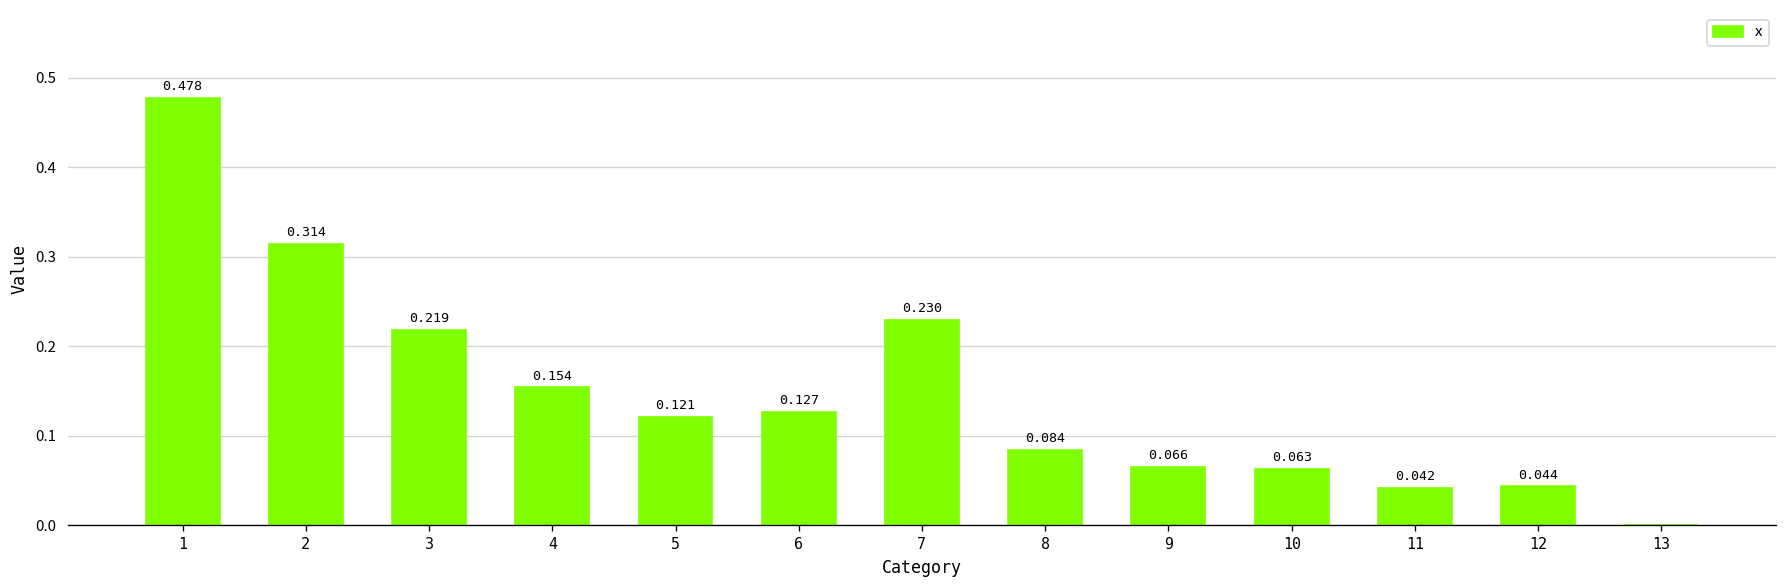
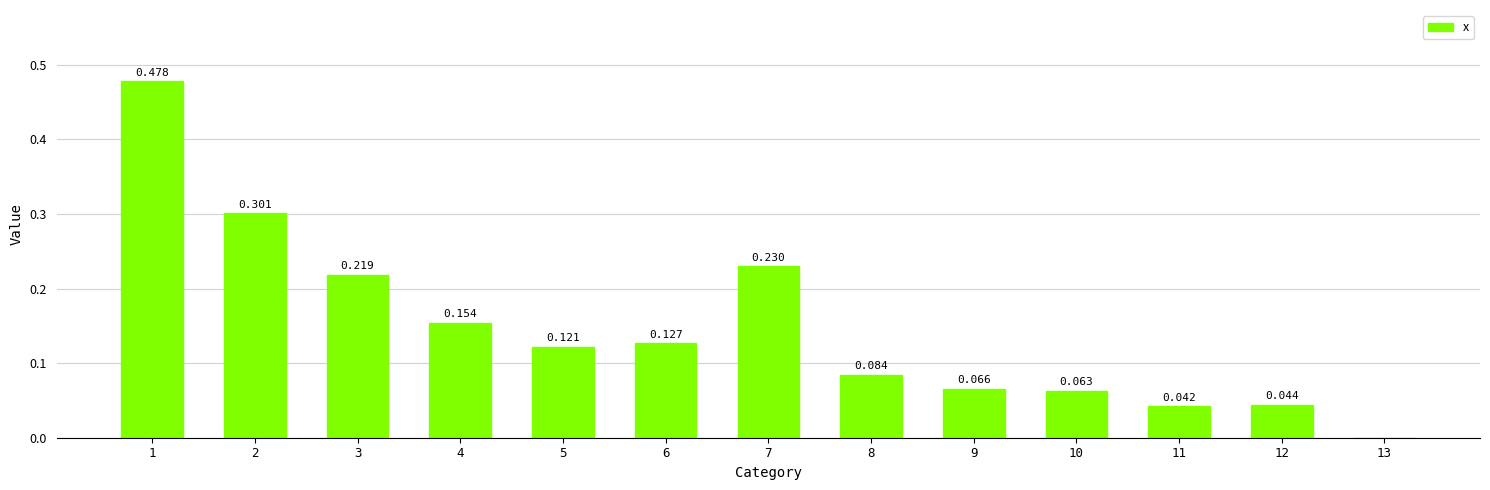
  {
    "1": 0.478,
-   "2": 0.314,
+   "2": 0.301,
    "3": 0.219,
    "4": 0.154,
    "5": 0.121,
    "6": 0.127,
    "7": 0.230,
    "8": 0.084,
    "9": 0.066,
    "10": 0.063,
    "11": 0.042,
    "12": 0.044
  }
